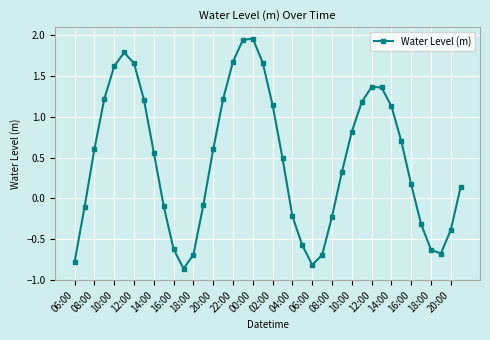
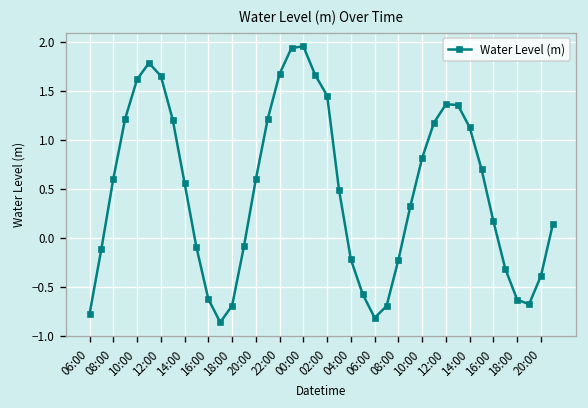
  {
    "22:00": 1.7,
    "00:00": 2.0,
-   "02:00": 1.1,
+   "02:00": 1.5,
    "04:00": -0.2
  }
